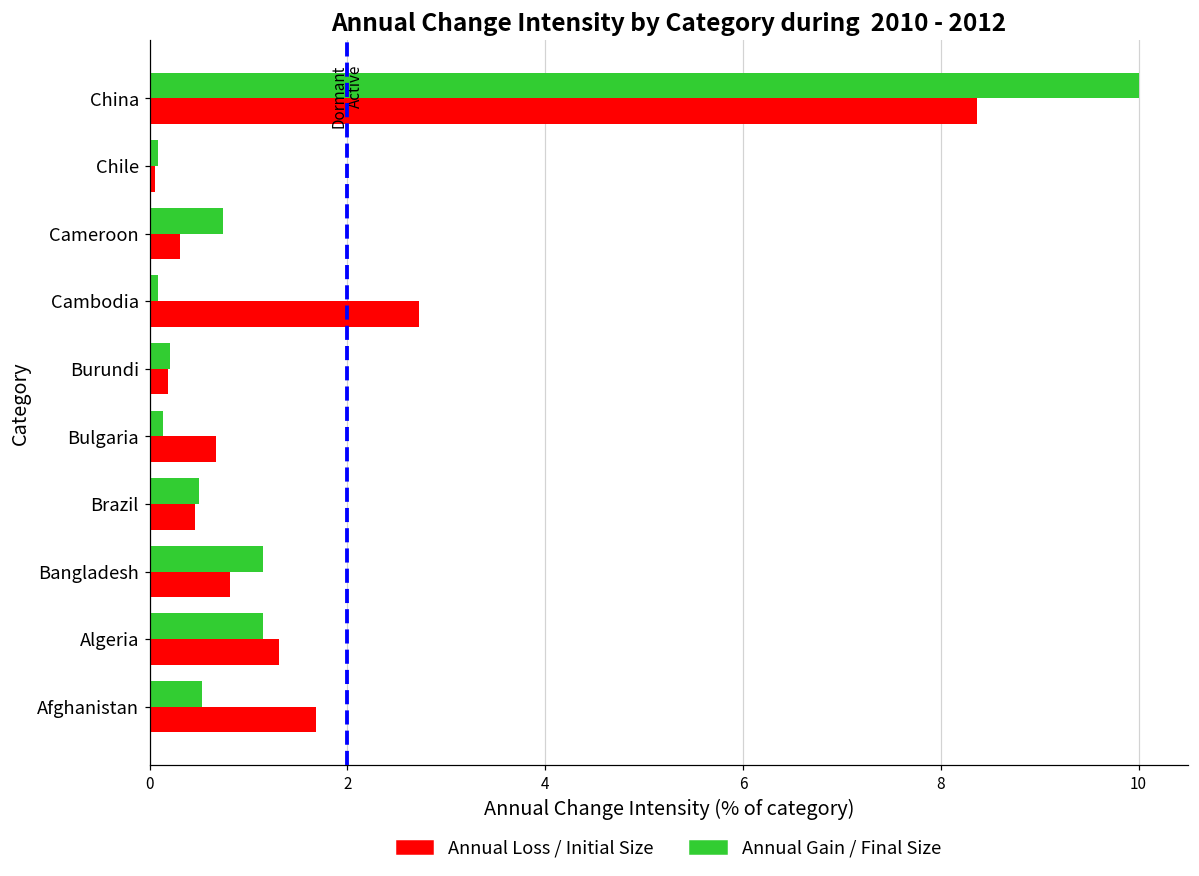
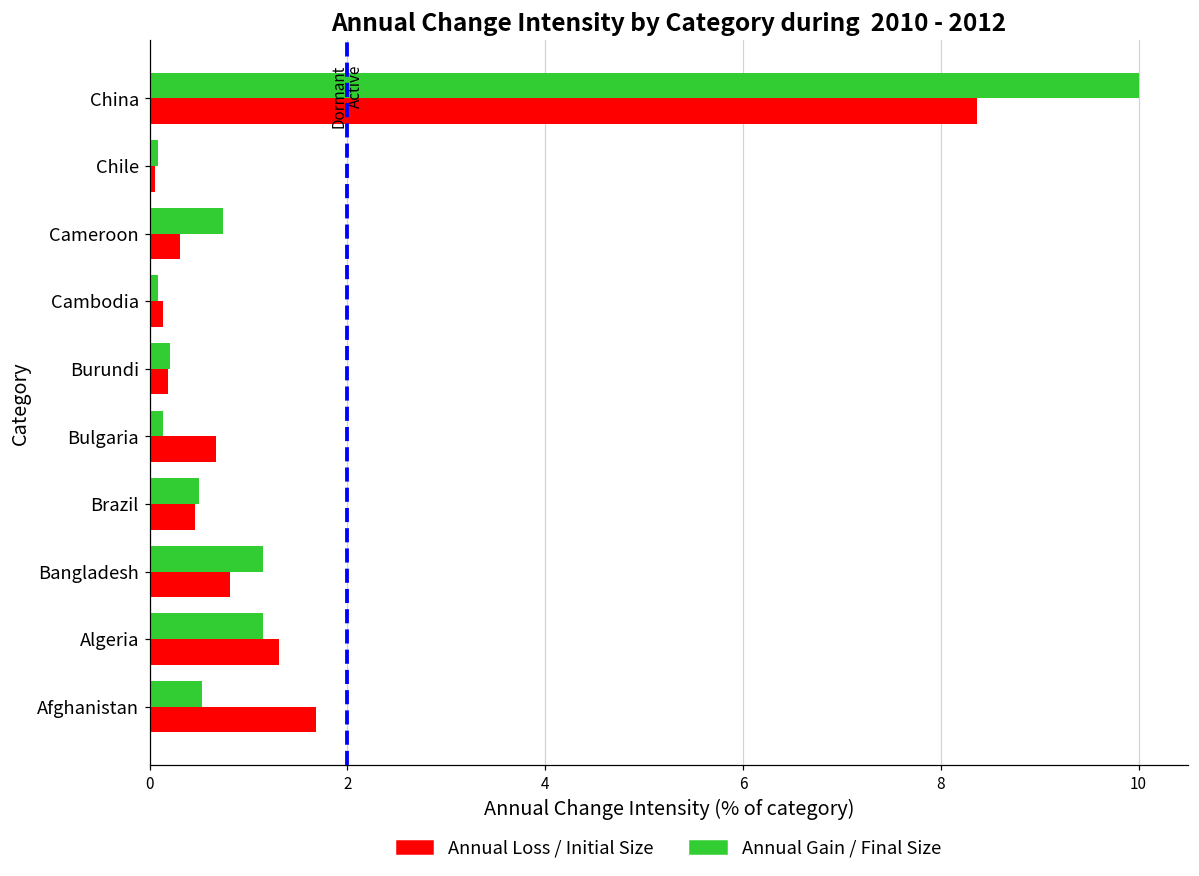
  {
    "Annual Loss / Initial Size": {
      "China": 8.4,
      "Chile": 0.1,
      "Cameroon": 0.3,
-     "Cambodia": 2.7,
+     "Cambodia": 0.1,
      "Burundi": 0.2,
      "Bulgaria": 0.7,
      "Brazil": 0.5,
      "Bangladesh": 0.8,
      "Algeria": 1.3,
      "Afghanistan": 1.7
    },
    "Annual Gain / Final Size": {
      "China": 10.0,
      "Chile": 0.1,
      "Cameroon": 0.7,
      "Cambodia": 0.1,
      "Burundi": 0.2,
      "Bulgaria": 0.1,
      "Brazil": 0.5,
      "Bangladesh": 1.1,
      "Algeria": 1.1,
      "Afghanistan": 0.5
    }
  }
